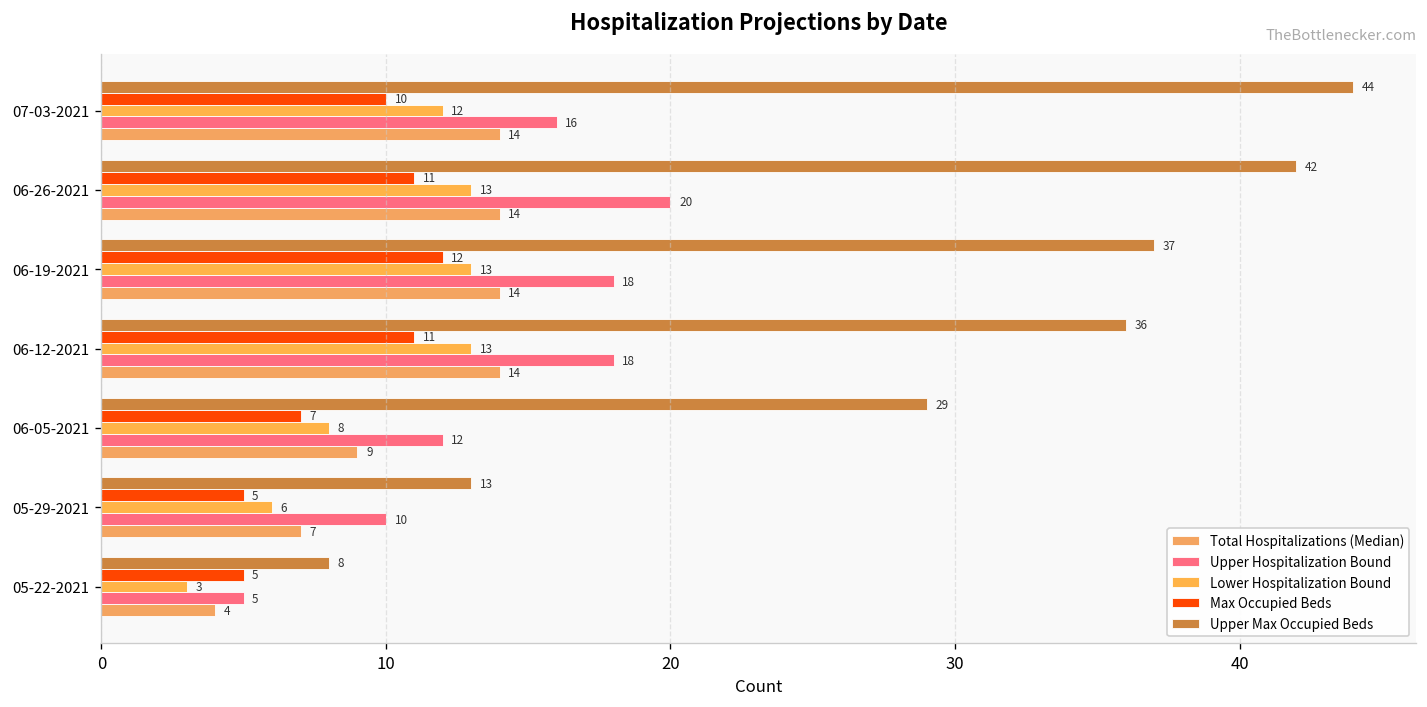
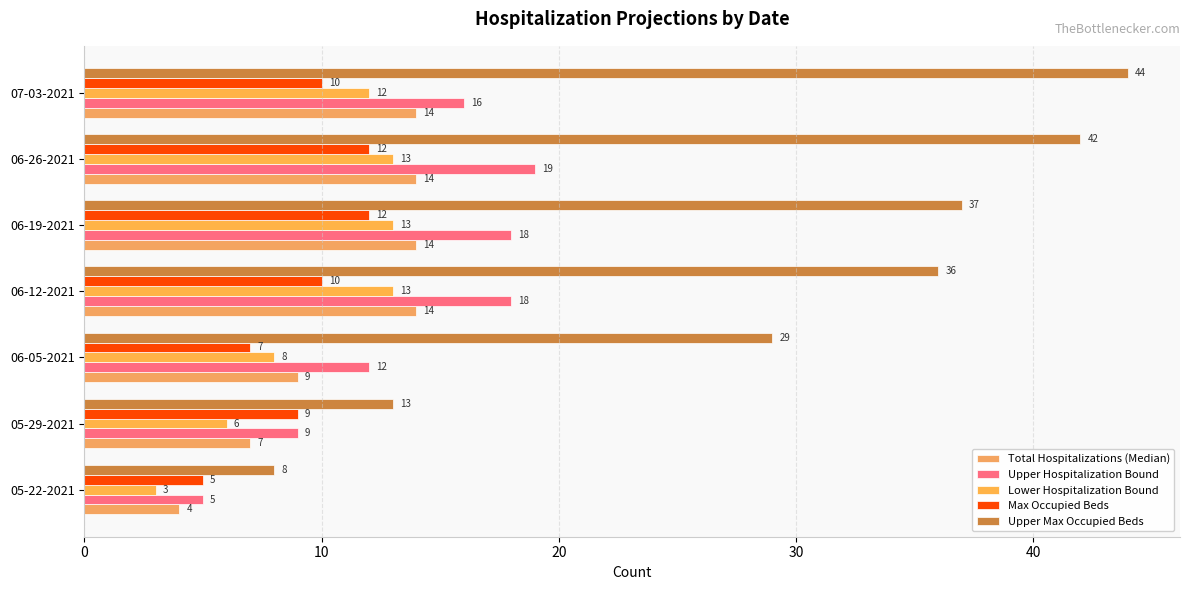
  {
    "Upper Hospitalization Bound": {
      "07-03-2021": 16,
-     "06-26-2021": 20,
+     "06-26-2021": 19,
      "06-19-2021": 18,
      "06-12-2021": 18,
      "06-05-2021": 12,
-     "05-29-2021": 10,
+     "05-29-2021": 9,
      "05-22-2021": 5
    },
    "Max Occupied Beds": {
      "07-03-2021": 10,
-     "06-26-2021": 11,
+     "06-26-2021": 12,
      "06-19-2021": 12,
-     "06-12-2021": 11,
+     "06-12-2021": 10,
      "06-05-2021": 7,
-     "05-29-2021": 5,
+     "05-29-2021": 9,
      "05-22-2021": 5
    }
  }
